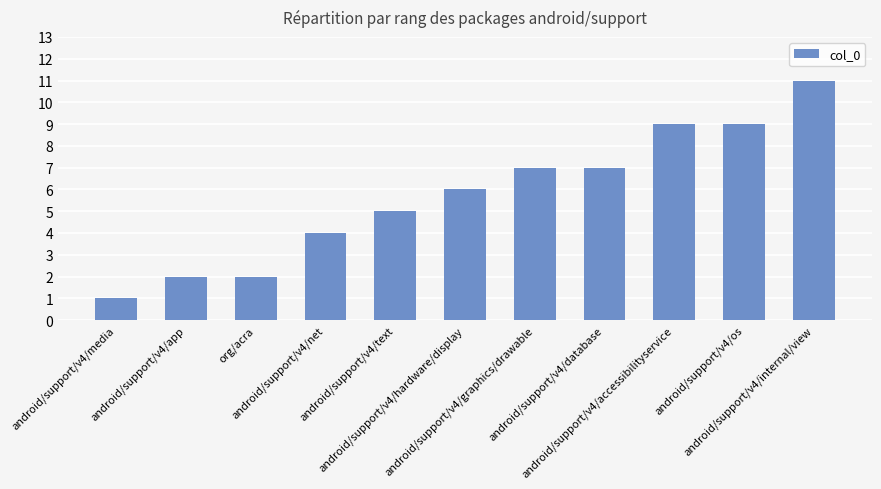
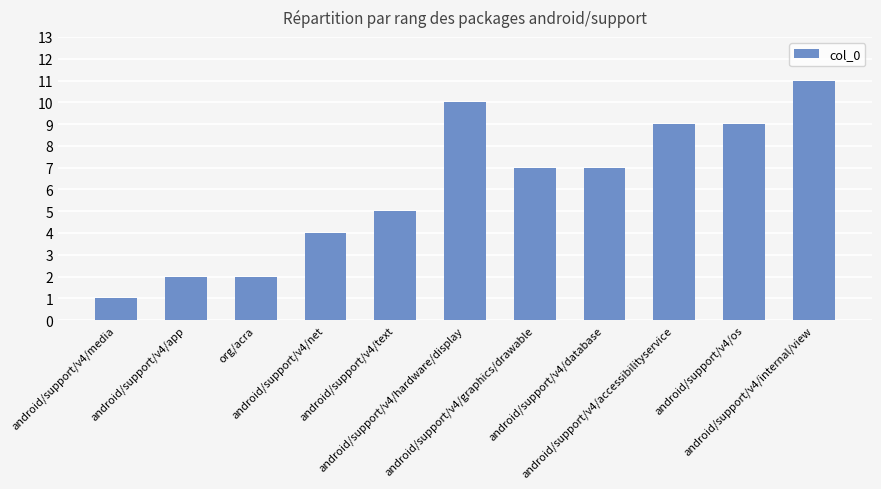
  {
    "android/support/v4/media": 1,
    "android/support/v4/app": 2,
    "org/acra": 2,
    "android/support/v4/net": 4,
    "android/support/v4/text": 5,
-   "android/support/v4/hardware/display": 6,
+   "android/support/v4/hardware/display": 10,
    "android/support/v4/graphics/drawable": 7,
    "android/support/v4/database": 7,
    "android/support/v4/accessibilityservice": 9,
    "android/support/v4/os": 9,
    "android/support/v4/internal/view": 11
  }
